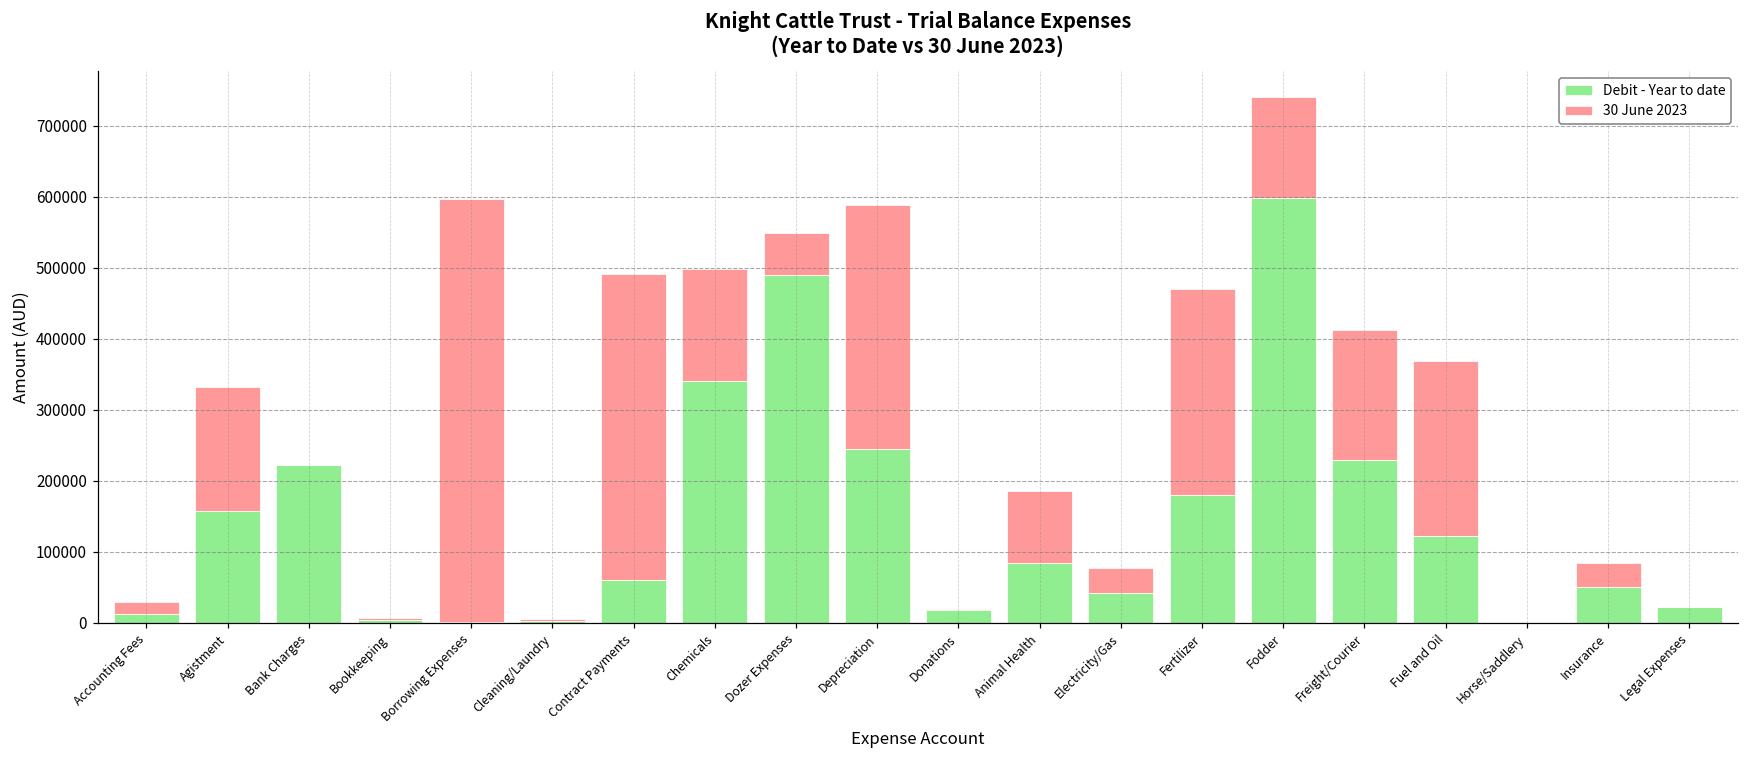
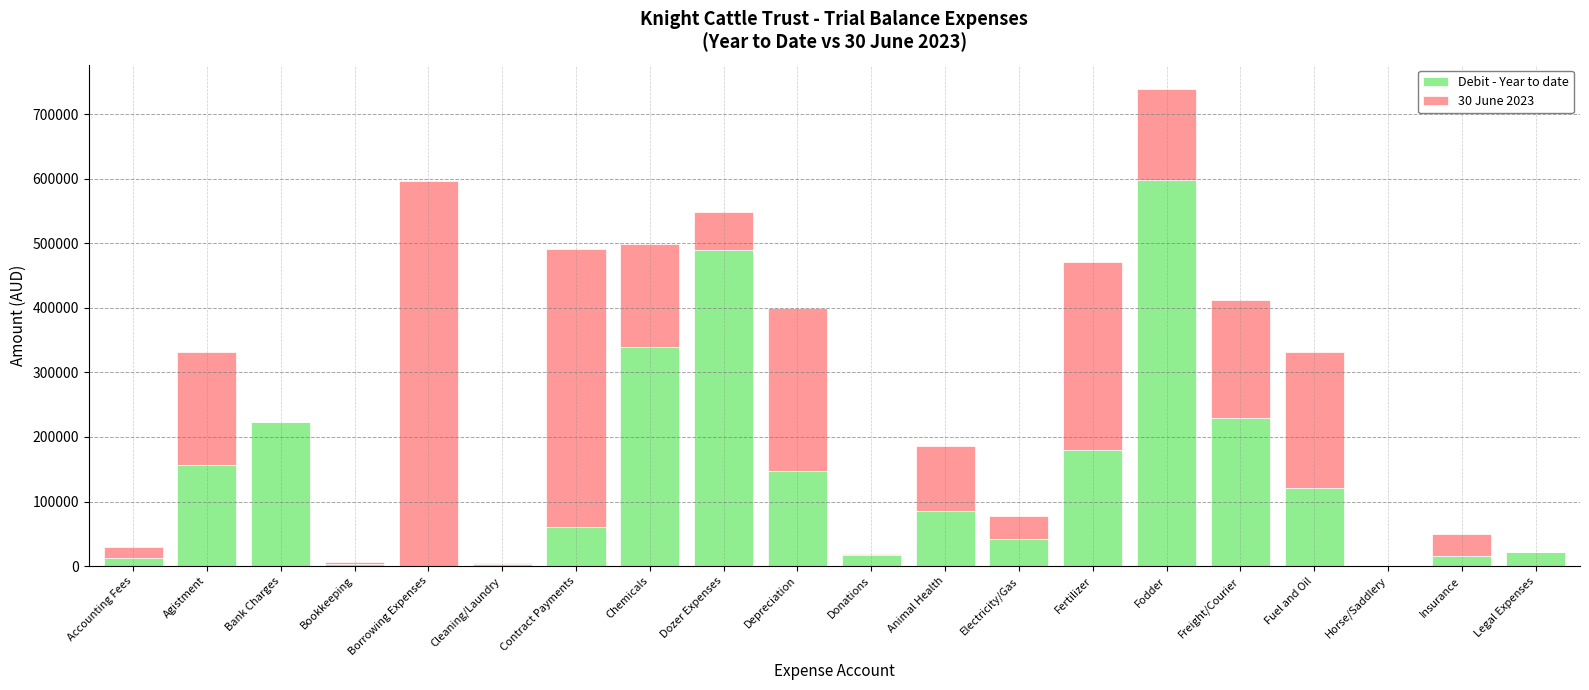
  {
    "Debit - Year to date": {
      "Accounting Fees": 10000,
      "Agistment": 160000,
      "Bank Charges": 220000,
      "Contract Payments": 60000,
      "Chemicals": 340000,
      "Dozer Expenses": 490000,
-     "Depreciation": 250000,
+     "Depreciation": 150000,
      "Donations": 20000,
      "Animal Health": 80000,
      "Electricity/Gas": 40000,
      "Fertilizer": 180000,
      "Fodder": 600000,
      "Freight/Courier": 230000,
      "Fuel and Oil": 120000,
-     "Insurance": 50000,
+     "Insurance": 20000,
      "Legal Expenses": 20000
    },
    "30 June 2023": {
      "Accounting Fees": 20000,
      "Agistment": 170000,
      "Bank Charges": 0,
      "Borrowing Expenses": 600000,
      "Contract Payments": 430000,
      "Chemicals": 160000,
      "Dozer Expenses": 60000,
-     "Depreciation": 340000,
+     "Depreciation": 250000,
      "Animal Health": 100000,
      "Electricity/Gas": 30000,
      "Fertilizer": 290000,
      "Fodder": 140000,
      "Freight/Courier": 180000,
-     "Fuel and Oil": 250000,
+     "Fuel and Oil": 210000,
      "Insurance": 30000,
      "Legal Expenses": 0
    }
  }
